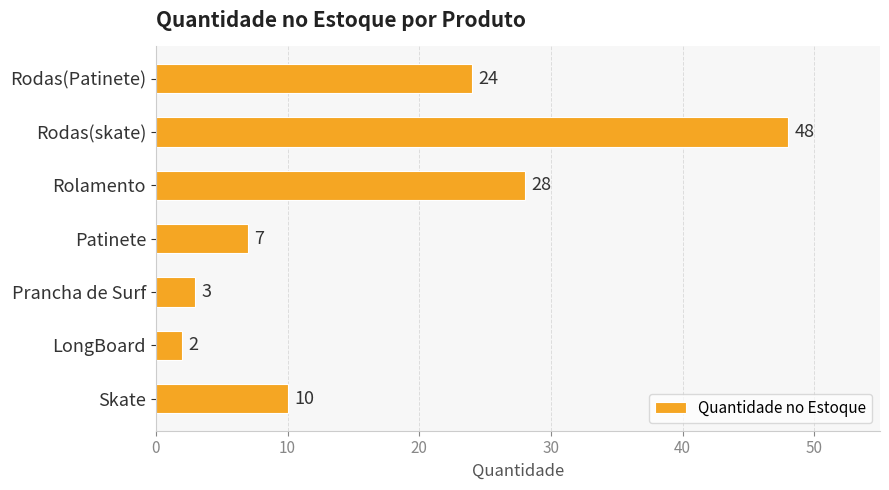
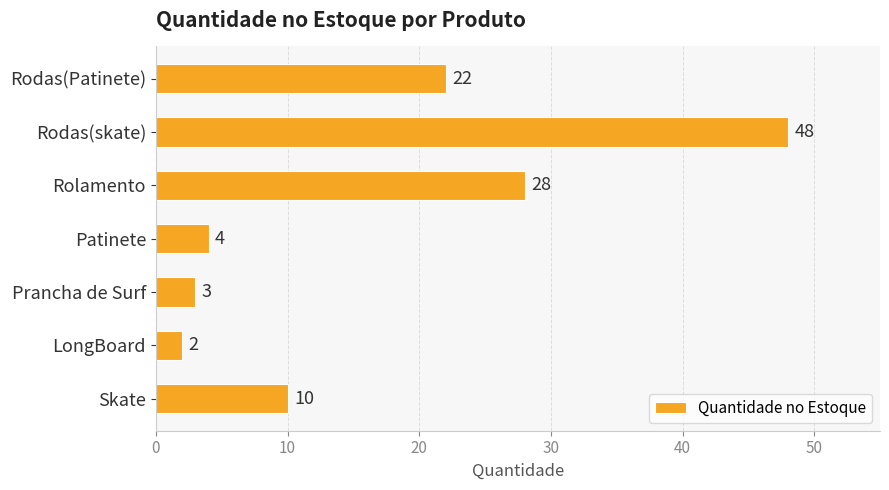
  {
-   "Rodas(Patinete)": 24,
+   "Rodas(Patinete)": 22,
    "Rodas(skate)": 48,
    "Rolamento": 28,
-   "Patinete": 7,
+   "Patinete": 4,
    "Prancha de Surf": 3,
    "LongBoard": 2,
    "Skate": 10
  }
